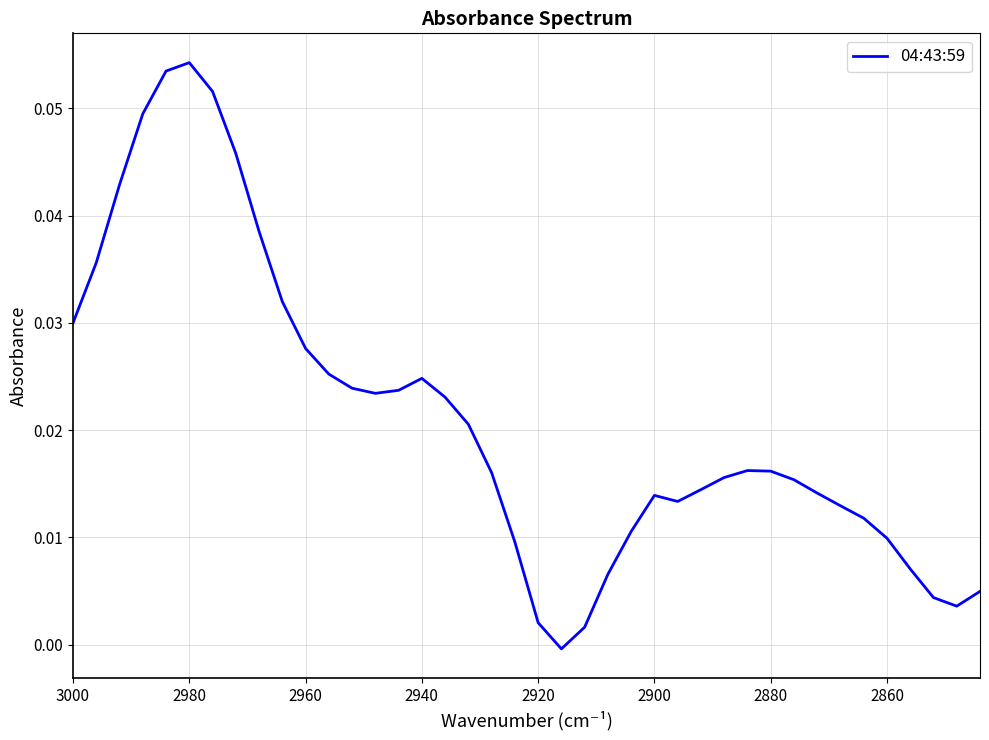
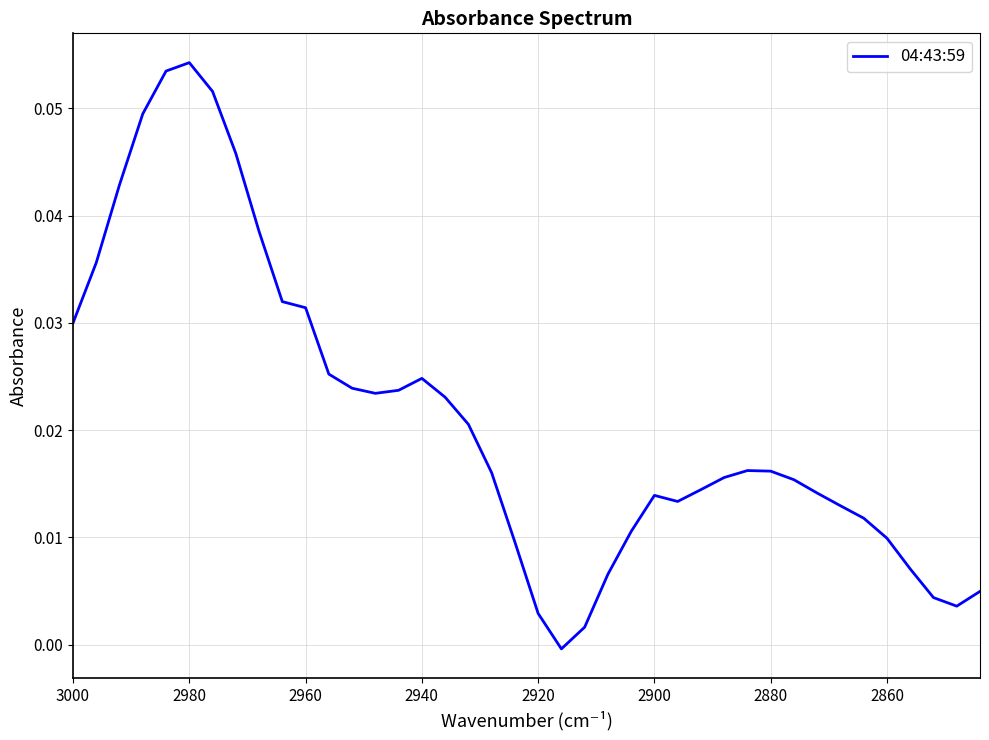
  {
    "3000": 0.0300,
    "2980": 0.0543,
-   "2960": 0.0276,
+   "2960": 0.0314,
    "2940": 0.0248,
-   "2920": 0.0021,
+   "2920": 0.0029,
    "2900": 0.0139,
    "2880": 0.0162,
    "2860": 0.0099
  }
